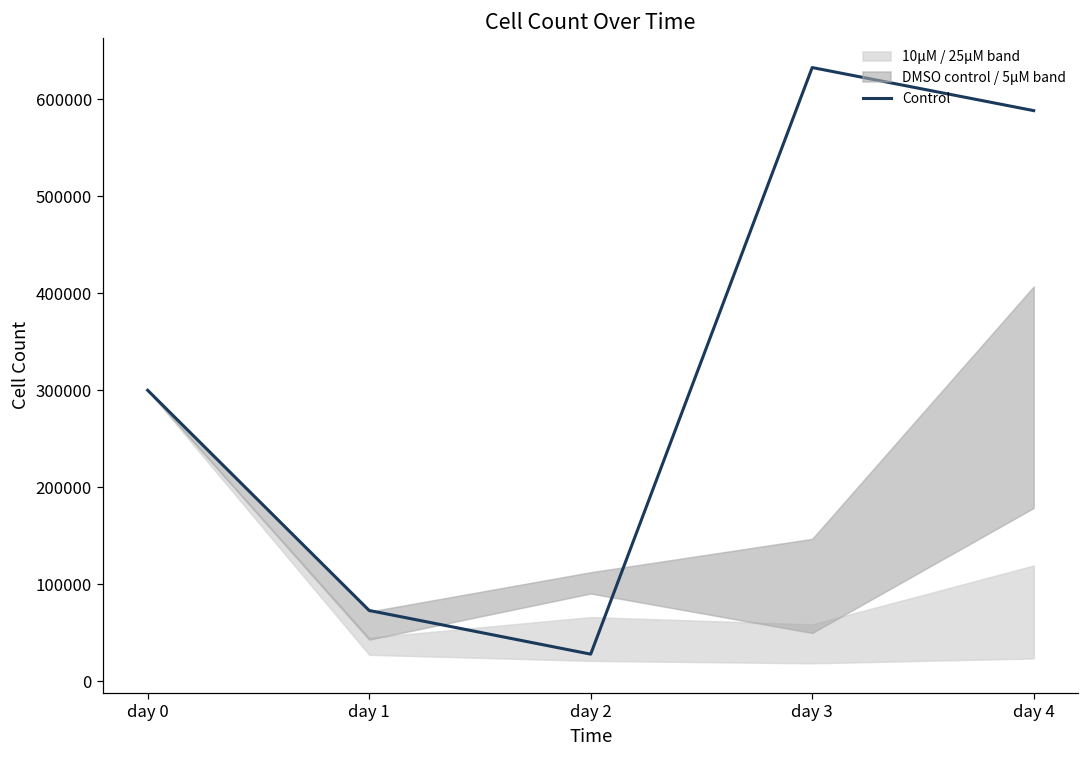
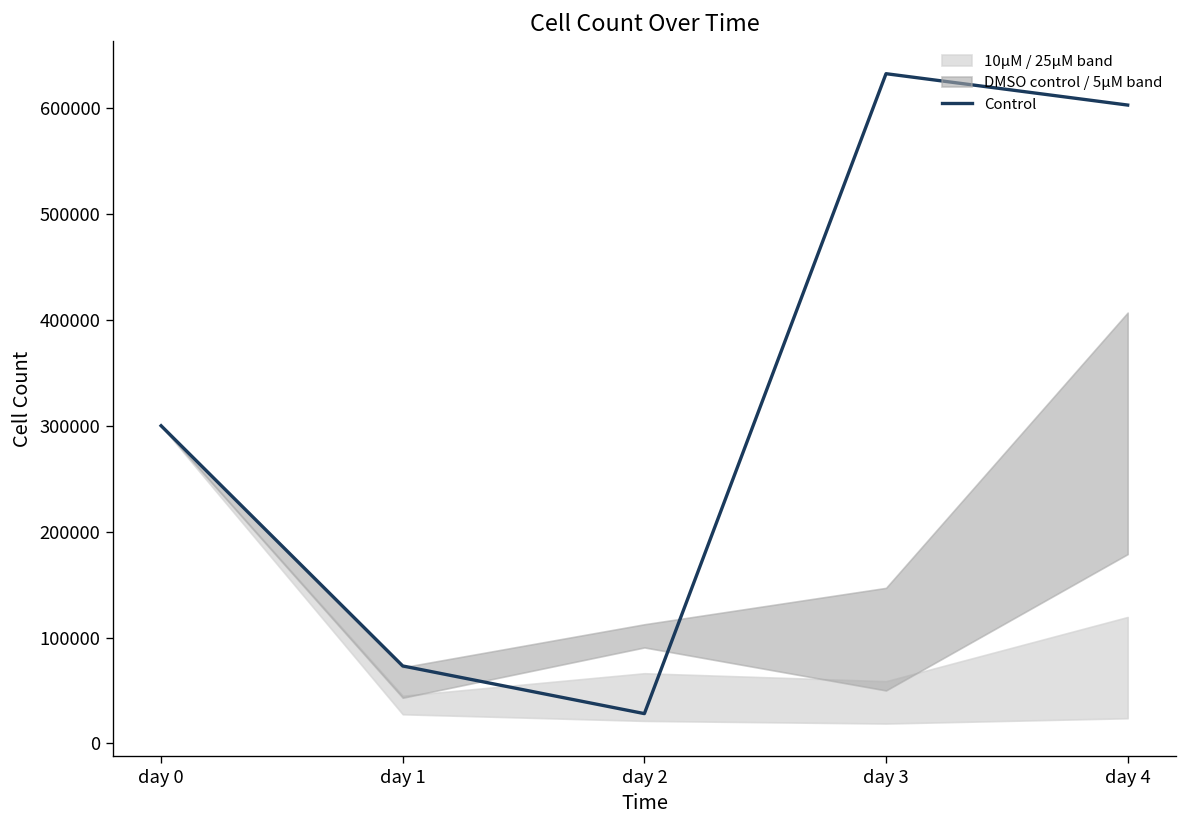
  {
    "Control": {
      "day 2": 30000,
      "day 3": 630000,
-     "day 4": 590000
+     "day 4": 600000
    }
  }
